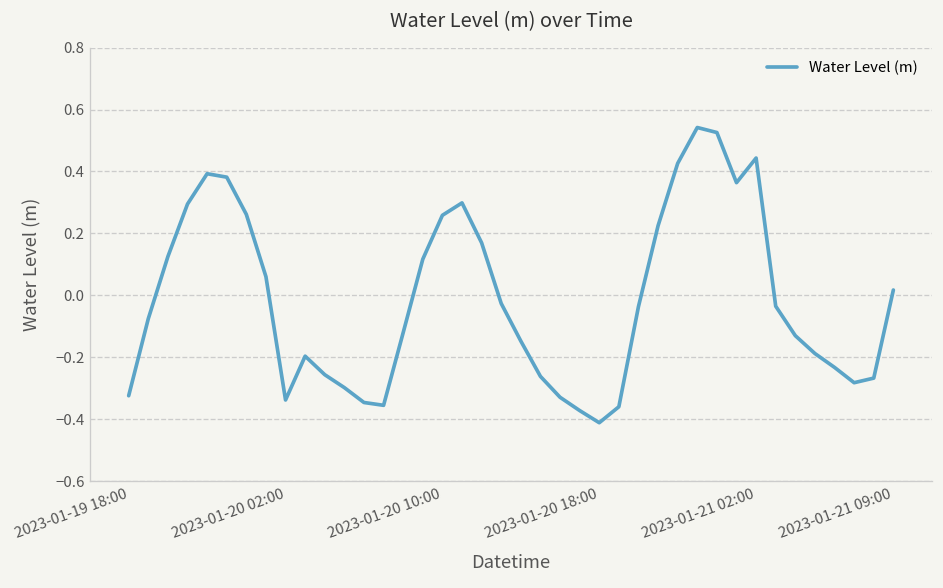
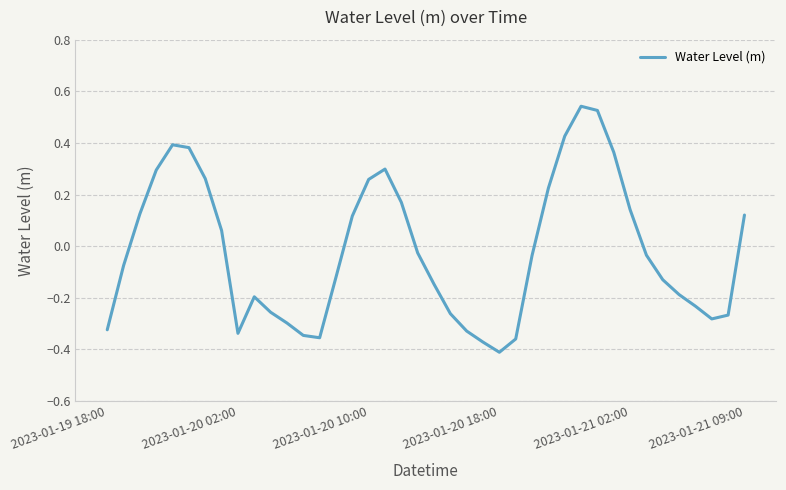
  {
    "2023-01-19 18:00": -0.32,
    "2023-01-20 02:00": -0.34,
    "2023-01-20 10:00": 0.26,
    "2023-01-20 18:00": -0.41,
-   "2023-01-21 02:00": 0.44,
-   "2023-01-21 09:00": 0.02
+   "2023-01-21 02:00": 0.14,
+   "2023-01-21 09:00": 0.12
  }
